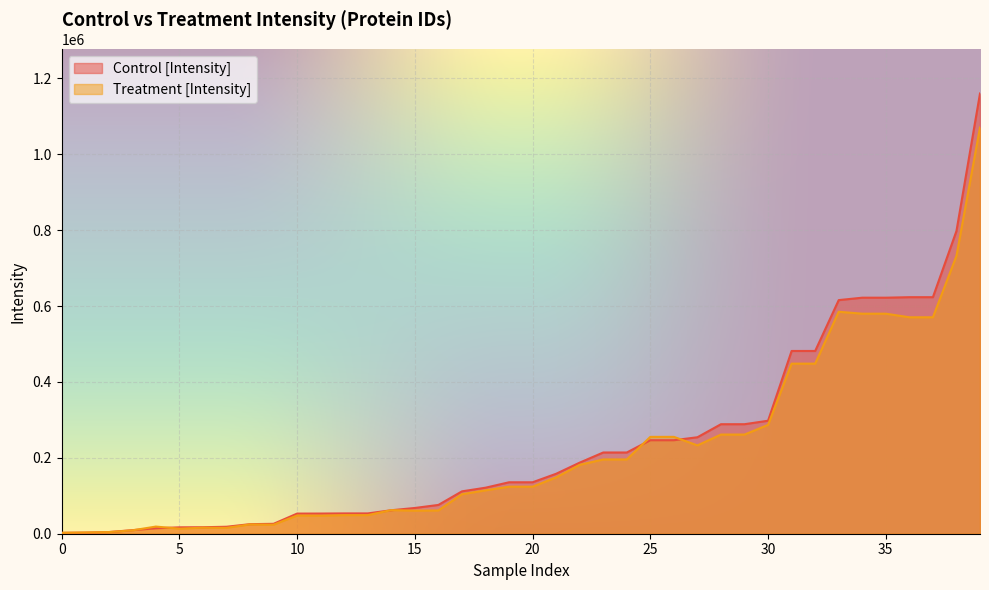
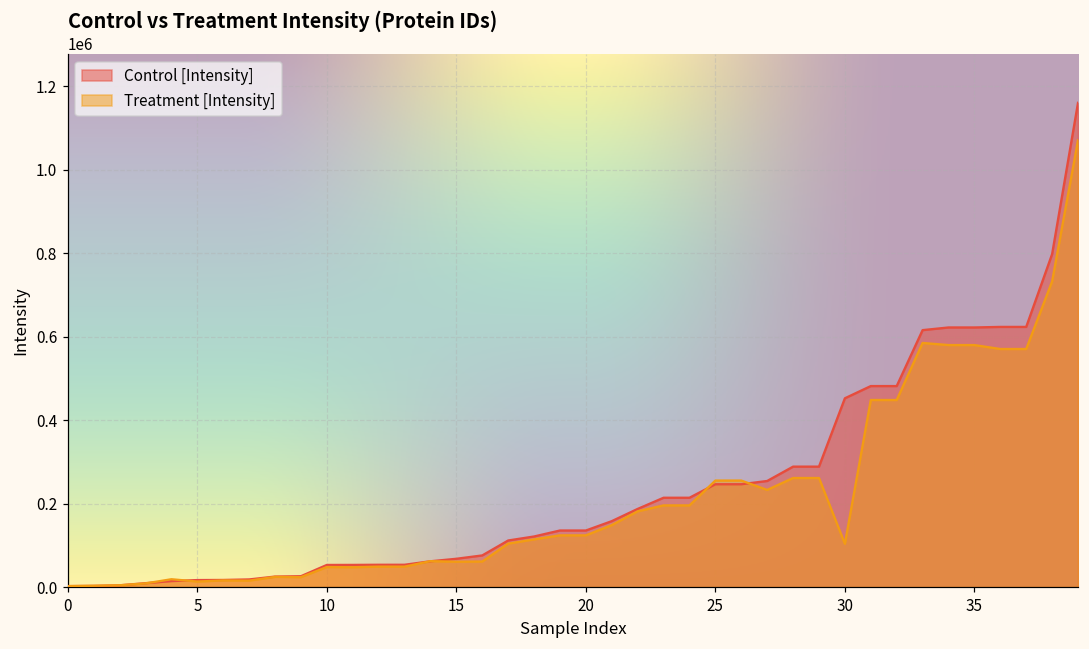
  {
    "Control [Intensity]": {
      "15": 70000,
      "20": 140000,
      "25": 250000,
-     "30": 300000,
+     "30": 450000,
      "35": 620000
    },
    "Treatment [Intensity]": {
      "15": 60000,
      "20": 120000,
      "25": 260000,
-     "30": 290000,
+     "30": 100000,
      "35": 580000
    }
  }
